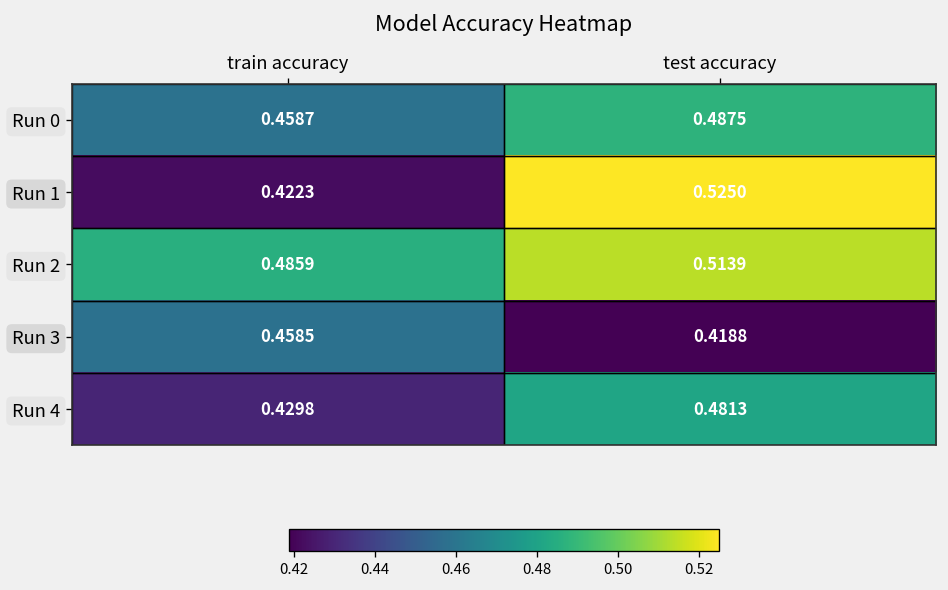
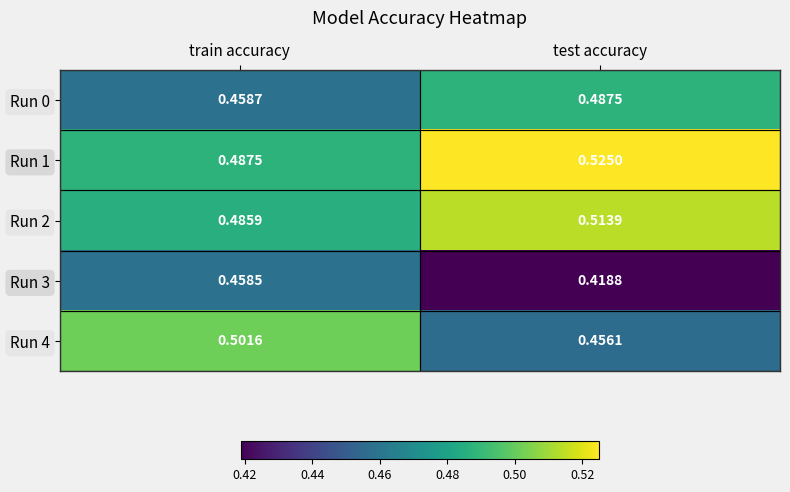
  {
    "Run 0": {
      "train accuracy": 0.4587,
      "test accuracy": 0.4875
    },
    "Run 1": {
-     "train accuracy": 0.4223,
+     "train accuracy": 0.4875,
      "test accuracy": 0.5250
    },
    "Run 2": {
      "train accuracy": 0.4859,
      "test accuracy": 0.5139
    },
    "Run 3": {
      "train accuracy": 0.4585,
      "test accuracy": 0.4188
    },
    "Run 4": {
-     "train accuracy": 0.4298,
-     "test accuracy": 0.4813
+     "train accuracy": 0.5016,
+     "test accuracy": 0.4561
    }
  }
